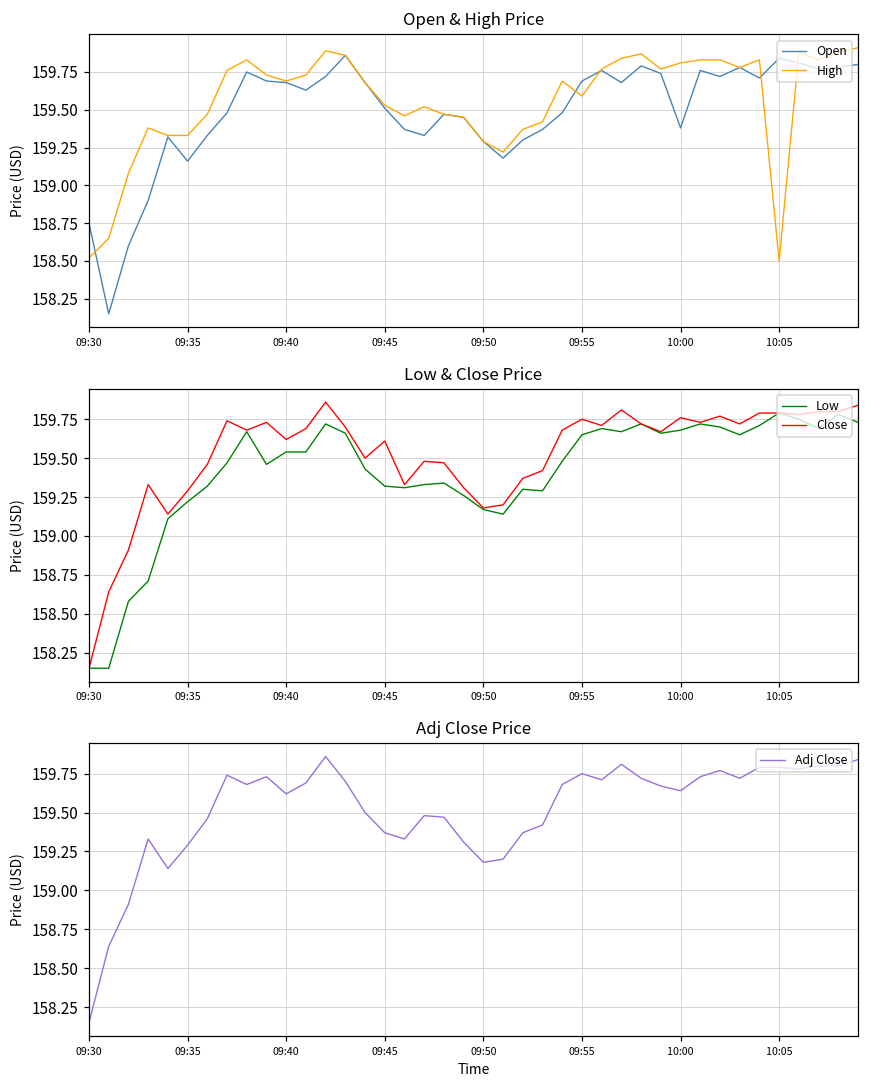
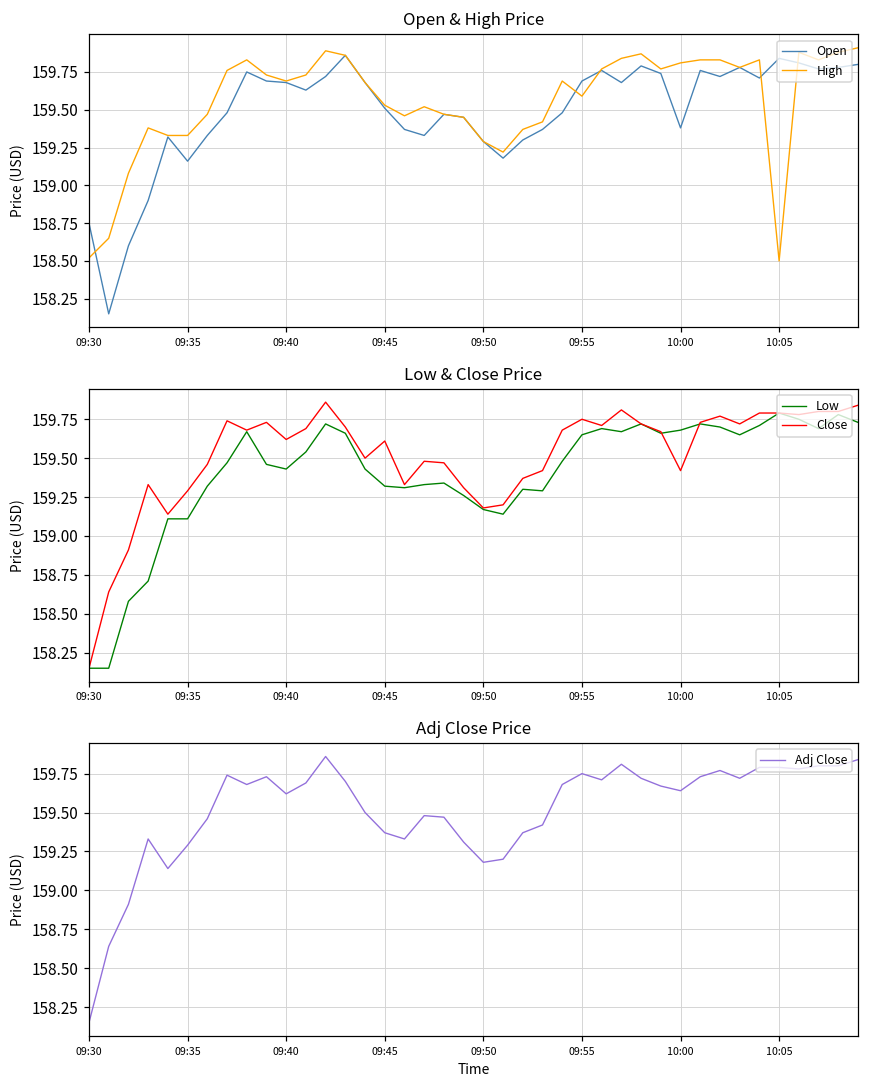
  {
    "Open & High Price": {
      "Open": {
        "09:30": 158.75,
        "09:35": 159.16,
        "09:45": 159.51,
        "09:55": 159.69,
        "10:00": 159.38
      },
      "High": {
        "09:30": 158.52,
        "09:35": 159.33,
        "09:45": 159.53,
        "09:55": 159.59,
        "10:00": 159.81,
        "10:05": 158.50
      }
    },
    "Low & Close Price": {
      "Low": {
-       "09:35": 159.22,
-       "09:40": 159.54,
+       "09:35": 159.11,
+       "09:40": 159.43,
        "09:45": 159.32,
        "09:55": 159.65,
        "10:00": 159.68
      },
      "Close": {
        "09:35": 159.29,
        "09:40": 159.62,
        "09:45": 159.61,
        "09:55": 159.75,
-       "10:00": 159.76
+       "10:00": 159.42
      }
    },
    "Adj Close Price": {
      "09:30": 158.15,
      "09:35": 159.29,
      "09:40": 159.62,
      "09:45": 159.37,
      "09:50": 159.18,
      "09:55": 159.75,
      "10:00": 159.64
    }
  }
